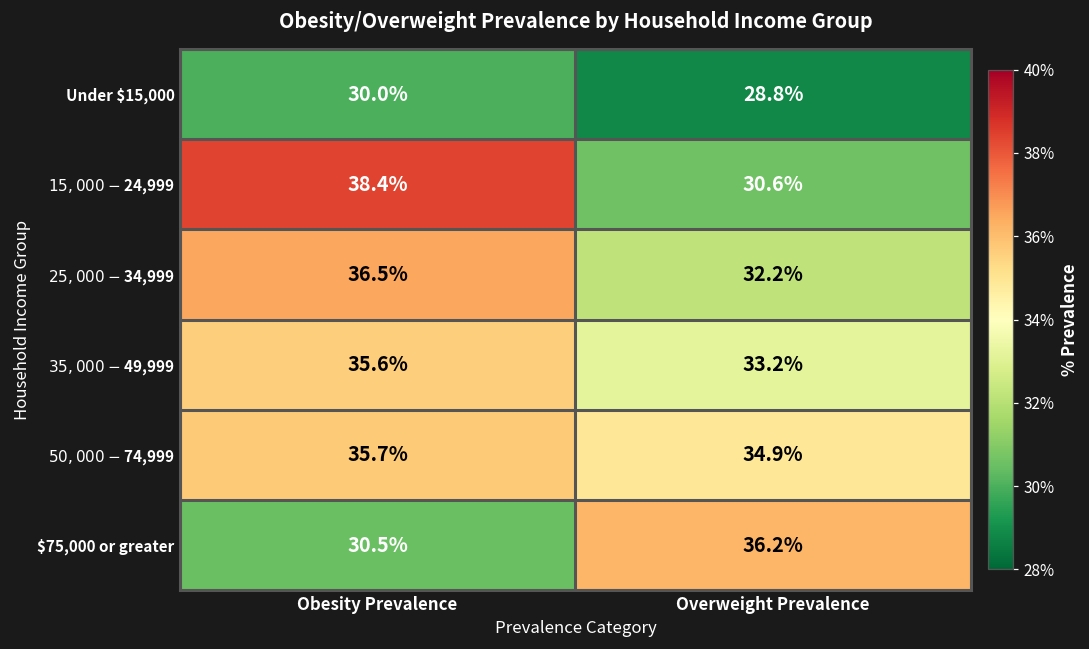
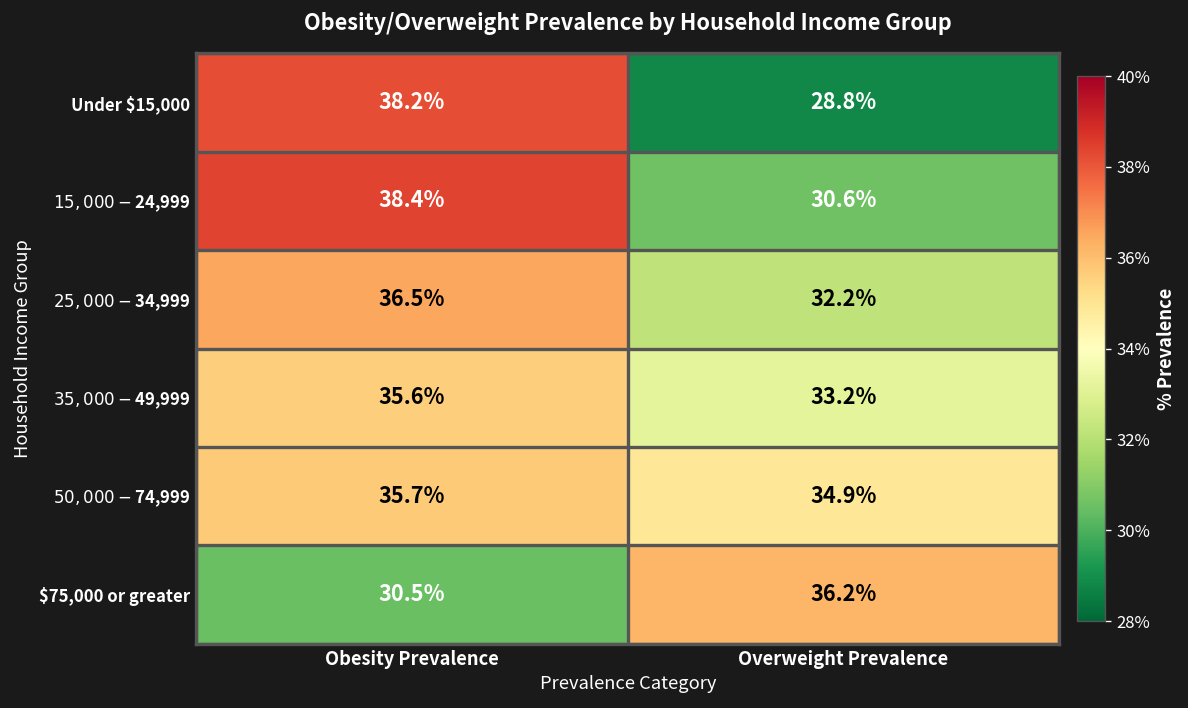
  {
    "Under $15,000": {
-     "Obesity Prevalence": "30.0%",
+     "Obesity Prevalence": "38.2%",
      "Overweight Prevalence": "28.8%"
    },
    "$75,000 or greater": {
      "Obesity Prevalence": "30.5%",
      "Overweight Prevalence": "36.2%"
    }
  }
